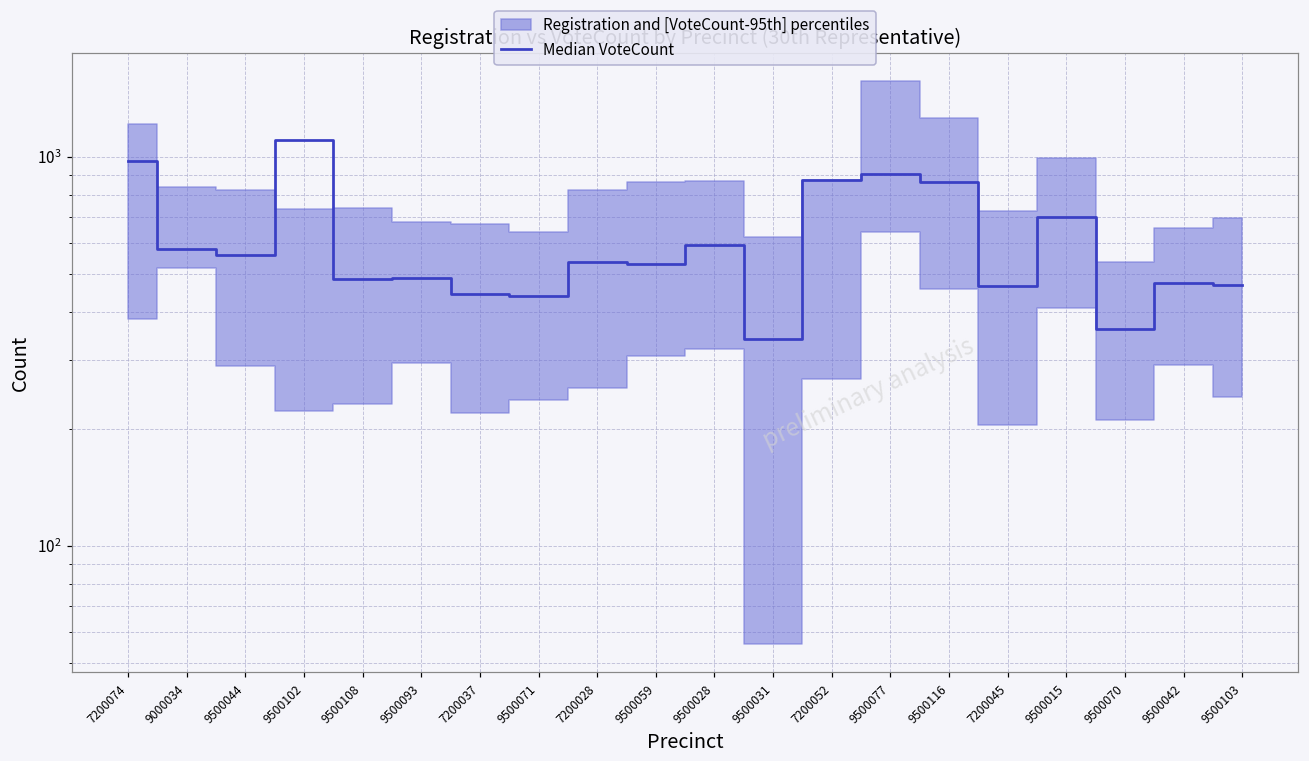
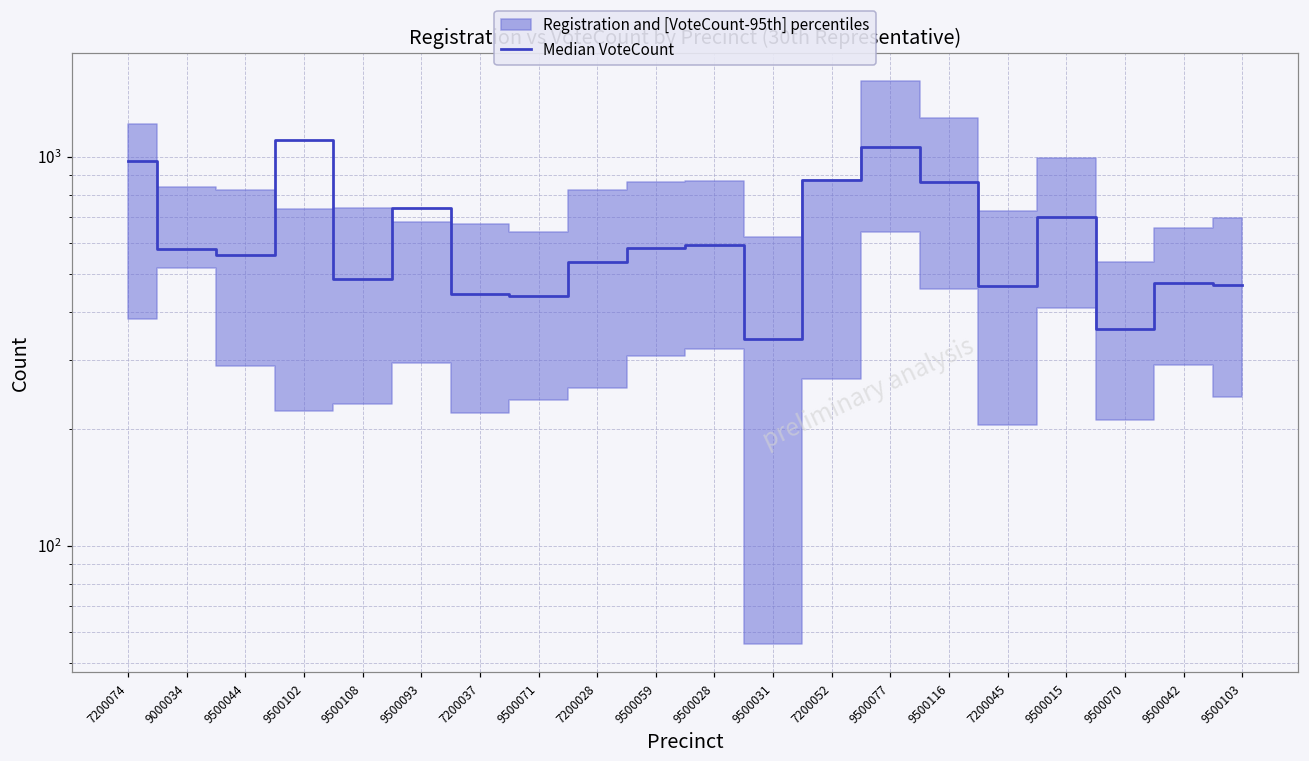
  {
    "Median VoteCount": {
      "7200074": 980,
      "9000034": 580,
      "9500044": 560,
      "9500102": 1100,
      "9500108": 490,
-     "9500093": 490,
+     "9500093": 740,
      "7200037": 450,
      "9500071": 440,
      "7200028": 540,
-     "9500059": 530,
+     "9500059": 580,
      "9500028": 590,
      "9500031": 340,
      "7200052": 870,
-     "9500077": 910,
+     "9500077": 1060,
      "9500116": 860,
      "7200045": 470,
      "9500015": 700,
      "9500070": 360,
      "9500042": 470,
      "9500103": 470
    }
  }
